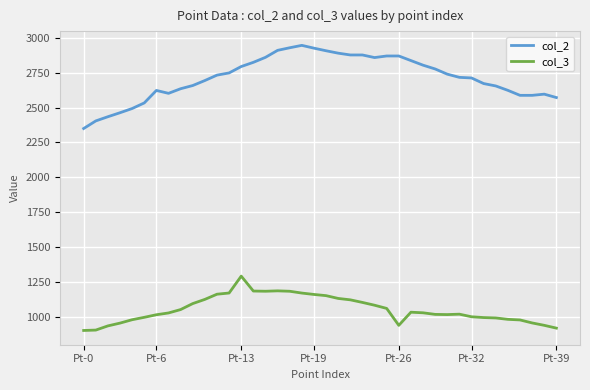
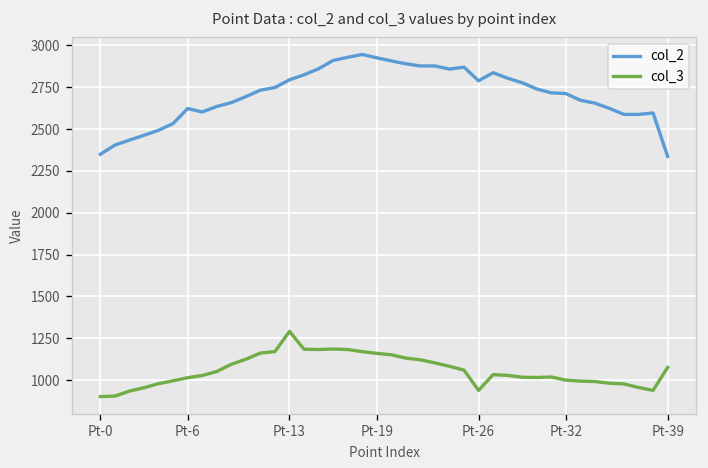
  {
    "col_2": {
      "Pt-0": 2350,
      "Pt-6": 2620,
      "Pt-13": 2790,
      "Pt-19": 2930,
-     "Pt-26": 2870,
+     "Pt-26": 2790,
      "Pt-32": 2710,
-     "Pt-39": 2570
+     "Pt-39": 2340
    },
    "col_3": {
      "Pt-0": 900,
      "Pt-6": 1010,
      "Pt-13": 1290,
      "Pt-19": 1160,
      "Pt-26": 940,
      "Pt-32": 1000,
-     "Pt-39": 920
+     "Pt-39": 1080
    }
  }
